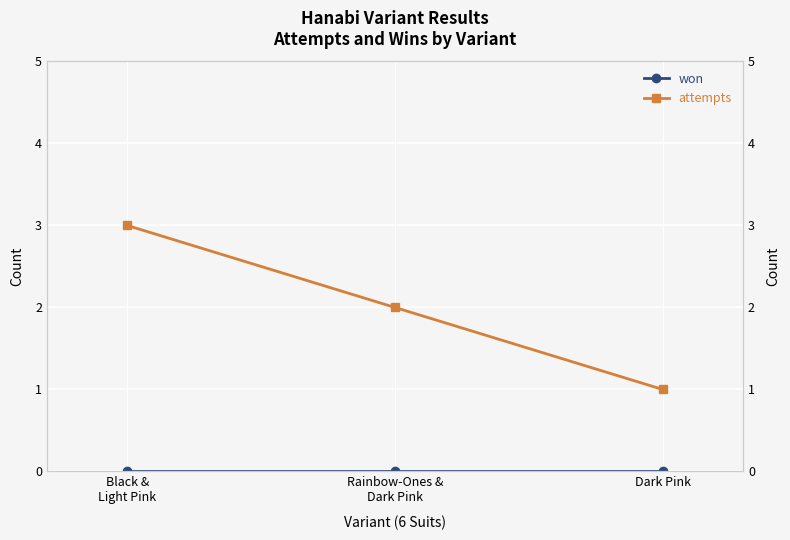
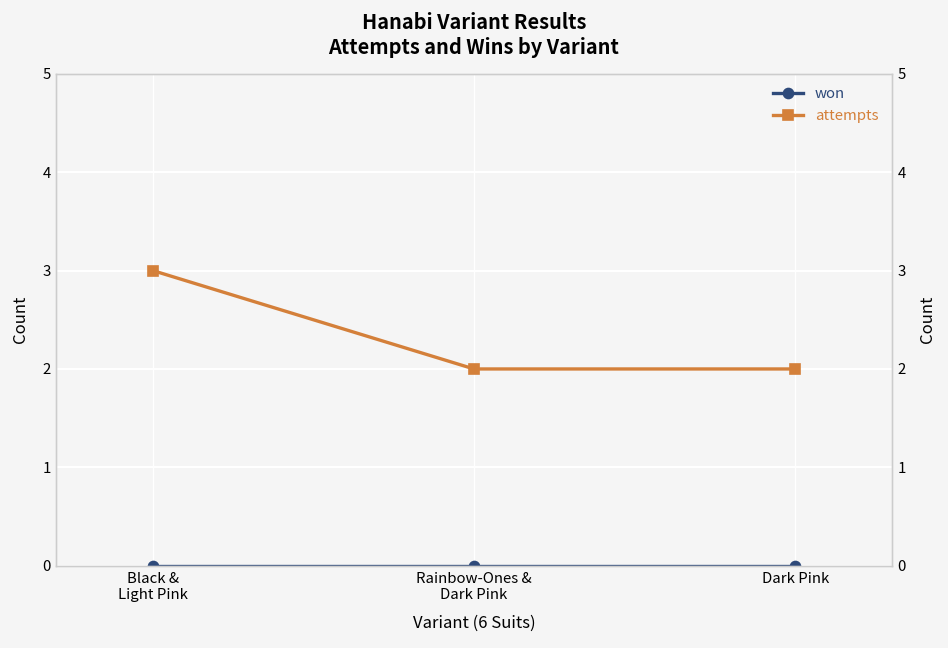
  {
    "won": {
      "Black & Light Pink": 0,
      "Rainbow-Ones & Dark Pink": 0,
      "Dark Pink": 0
    },
    "attempts": {
      "Black & Light Pink": 3,
      "Rainbow-Ones & Dark Pink": 2,
-     "Dark Pink": 1
+     "Dark Pink": 2
    }
  }
